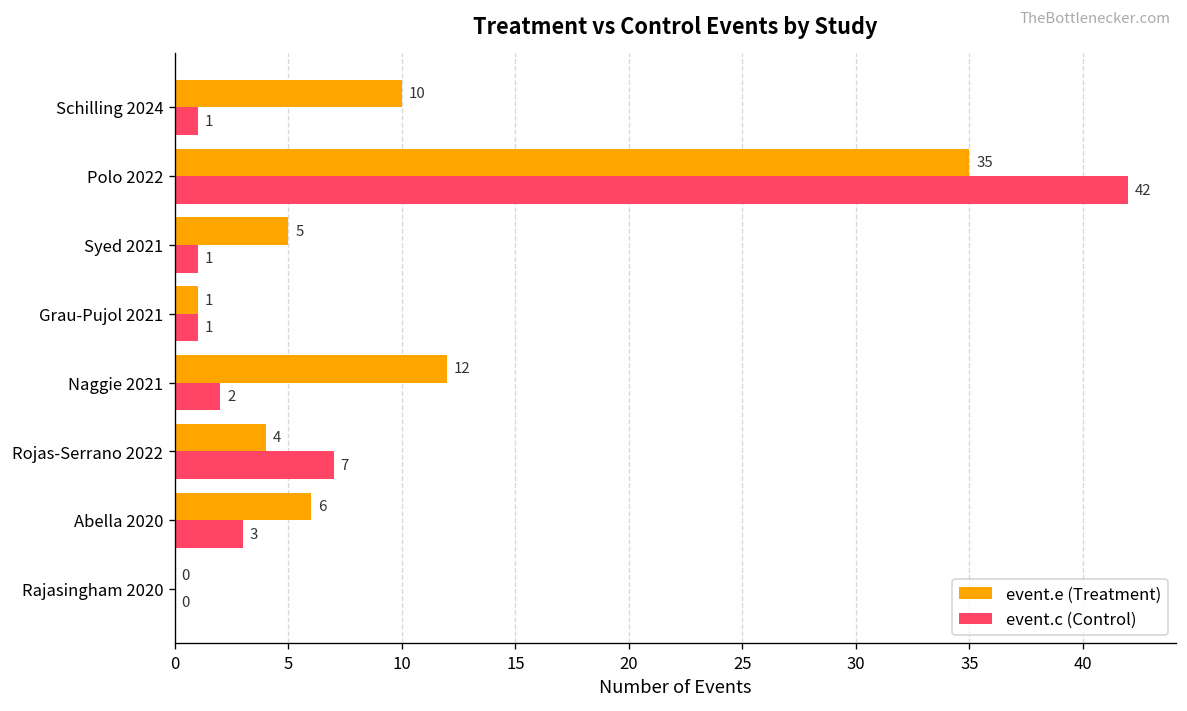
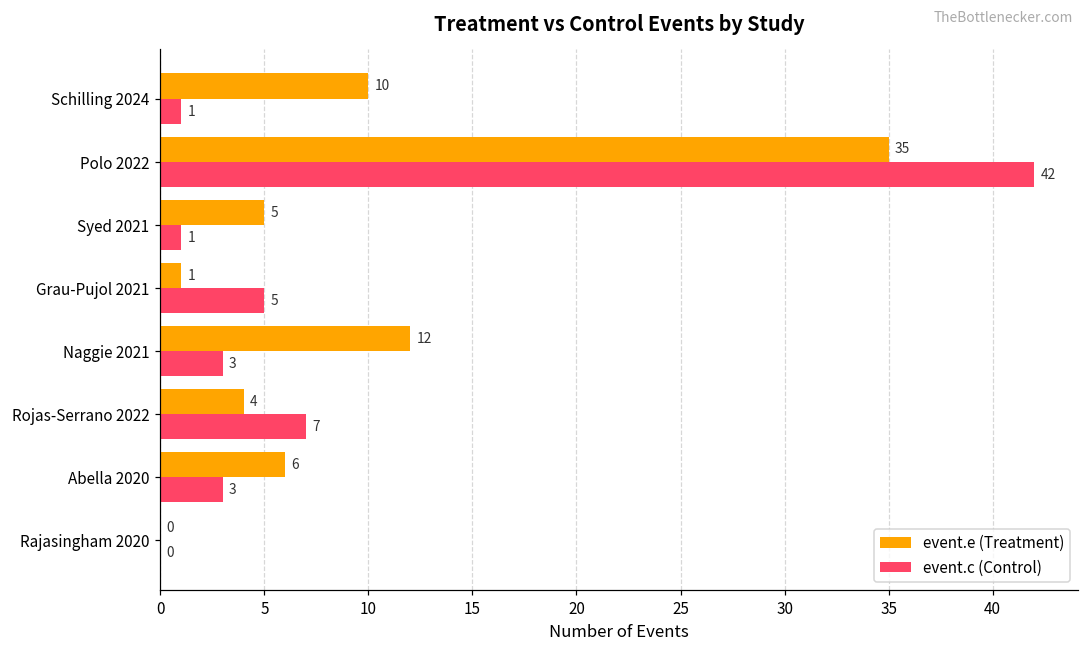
  {
    "event.e (Treatment)": {
      "Schilling 2024": 10,
      "Polo 2022": 35,
      "Syed 2021": 5,
      "Grau-Pujol 2021": 1,
      "Naggie 2021": 12,
      "Rojas-Serrano 2022": 4,
      "Abella 2020": 6,
      "Rajasingham 2020": 0
    },
    "event.c (Control)": {
      "Schilling 2024": 1,
      "Polo 2022": 42,
      "Syed 2021": 1,
-     "Grau-Pujol 2021": 1,
-     "Naggie 2021": 2,
+     "Grau-Pujol 2021": 5,
+     "Naggie 2021": 3,
      "Rojas-Serrano 2022": 7,
      "Abella 2020": 3,
      "Rajasingham 2020": 0
    }
  }
